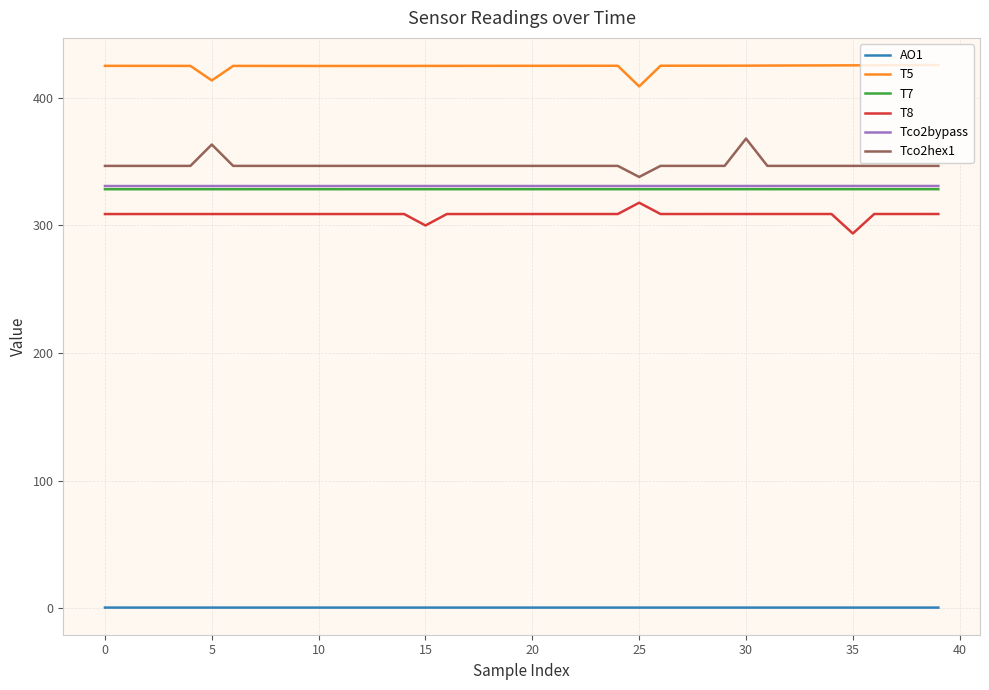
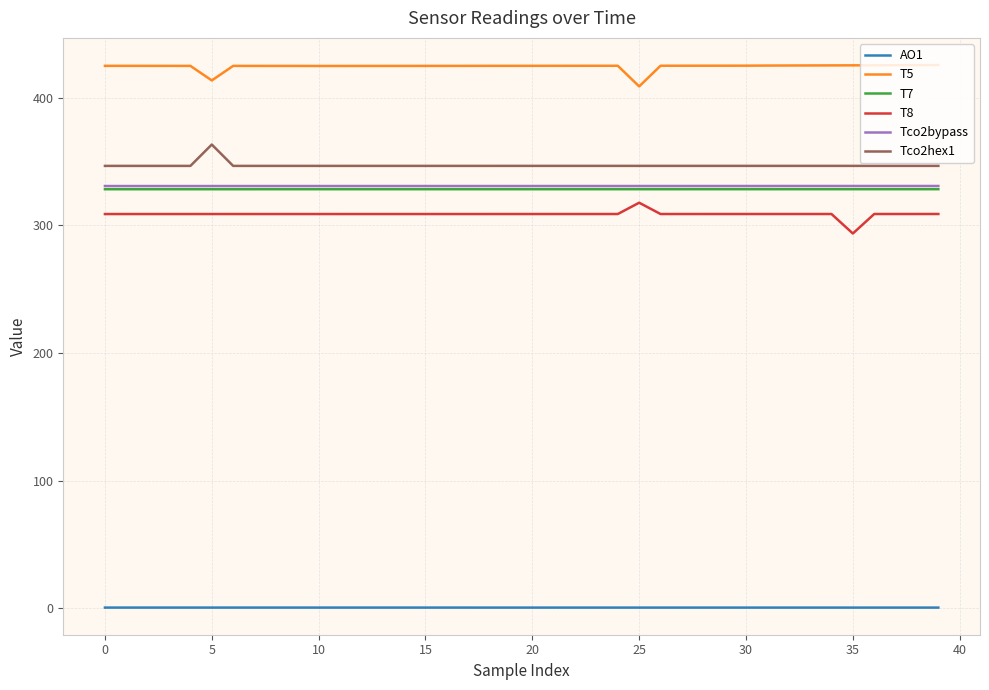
  {
    "AO1": {
      "0": 1,
      "5": 1,
      "10": 1,
      "15": 1,
      "20": 1,
      "25": 1,
      "30": 1,
      "35": 1
    },
    "T5": {
      "0": 425,
      "5": 414,
      "10": 425,
      "15": 425,
      "20": 425,
      "25": 409,
      "30": 425,
      "35": 426
    },
    "T7": {
      "0": 328,
      "5": 328,
      "10": 328,
      "15": 328,
      "20": 328,
      "25": 328,
      "30": 328,
      "35": 328
    },
    "T8": {
      "0": 309,
      "5": 309,
      "10": 309,
-     "15": 300,
+     "15": 309,
      "20": 309,
      "25": 318,
      "30": 309,
      "35": 294
    },
    "Tco2bypass": {
      "0": 331,
      "5": 331,
      "10": 331,
      "15": 331,
      "20": 331,
      "25": 331,
      "30": 331,
      "35": 331
    },
    "Tco2hex1": {
      "0": 347,
      "5": 363,
      "10": 347,
      "15": 347,
      "20": 347,
-     "25": 338,
-     "30": 368,
+     "25": 347,
+     "30": 347,
      "35": 347
    }
  }
